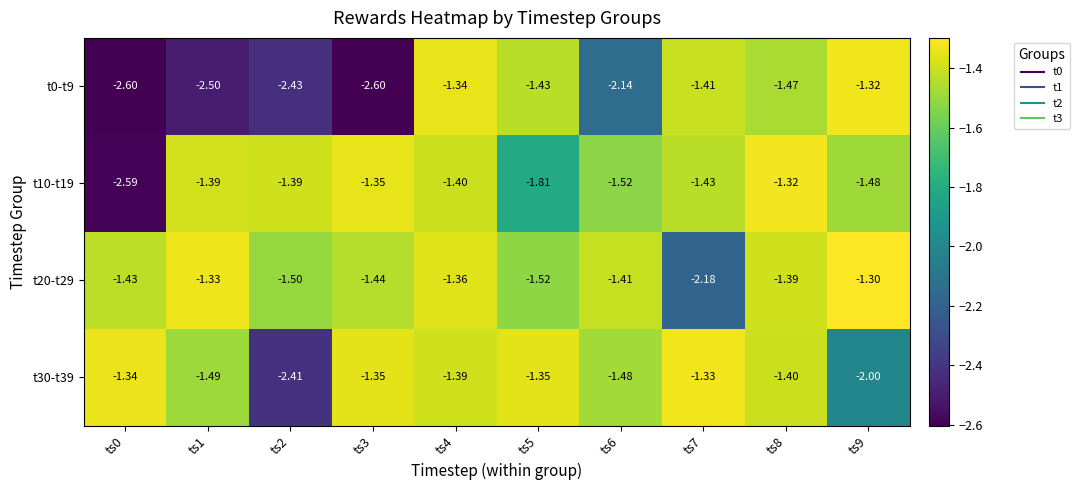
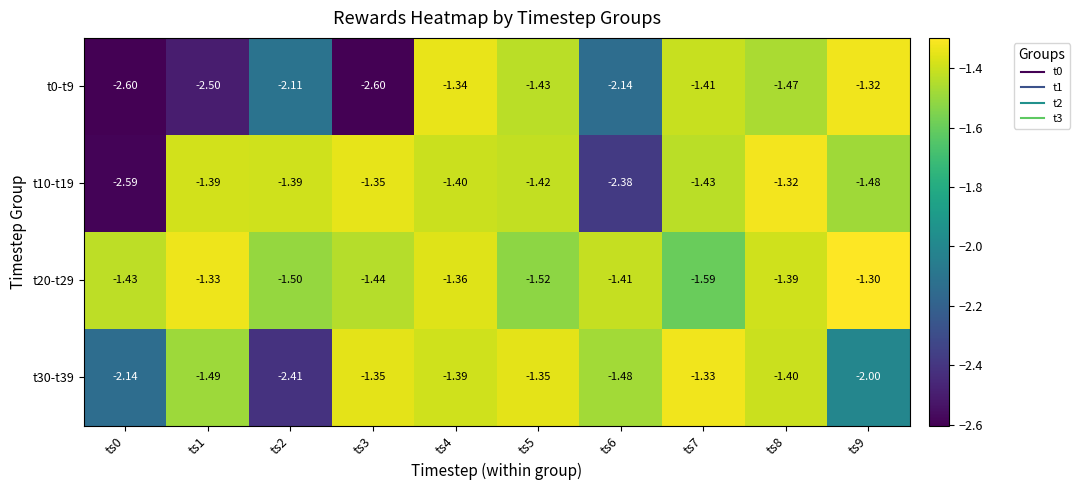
  {
    "t0-t9": {
      "ts0": -2.60,
      "ts1": -2.50,
-     "ts2": -2.43,
+     "ts2": -2.11,
      "ts3": -2.60,
      "ts4": -1.34,
      "ts5": -1.43,
      "ts6": -2.14,
      "ts7": -1.41,
      "ts8": -1.47,
      "ts9": -1.32
    },
    "t10-t19": {
      "ts0": -2.59,
      "ts1": -1.39,
      "ts2": -1.39,
      "ts3": -1.35,
      "ts4": -1.40,
-     "ts5": -1.81,
-     "ts6": -1.52,
+     "ts5": -1.42,
+     "ts6": -2.38,
      "ts7": -1.43,
      "ts8": -1.32,
      "ts9": -1.48
    },
    "t20-t29": {
      "ts0": -1.43,
      "ts1": -1.33,
      "ts2": -1.50,
      "ts3": -1.44,
      "ts4": -1.36,
      "ts5": -1.52,
      "ts6": -1.41,
-     "ts7": -2.18,
+     "ts7": -1.59,
      "ts8": -1.39,
      "ts9": -1.30
    },
    "t30-t39": {
-     "ts0": -1.34,
+     "ts0": -2.14,
      "ts1": -1.49,
      "ts2": -2.41,
      "ts3": -1.35,
      "ts4": -1.39,
      "ts5": -1.35,
      "ts6": -1.48,
      "ts7": -1.33,
      "ts8": -1.40,
      "ts9": -2.00
    }
  }
